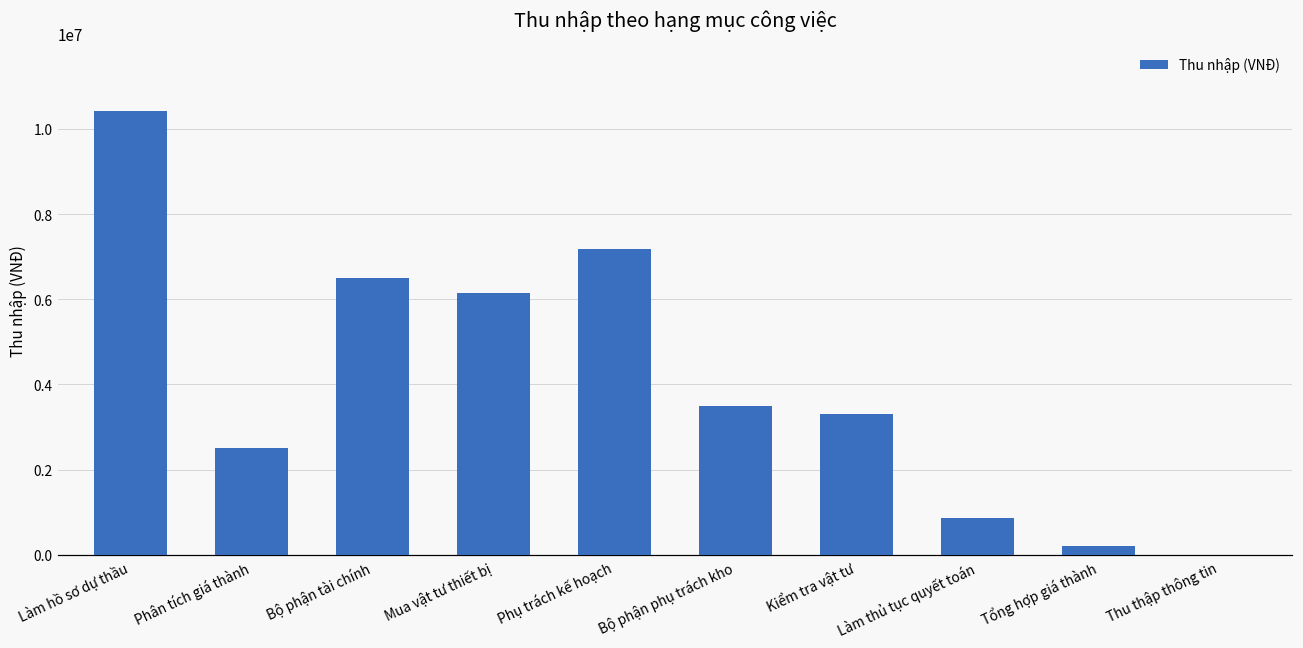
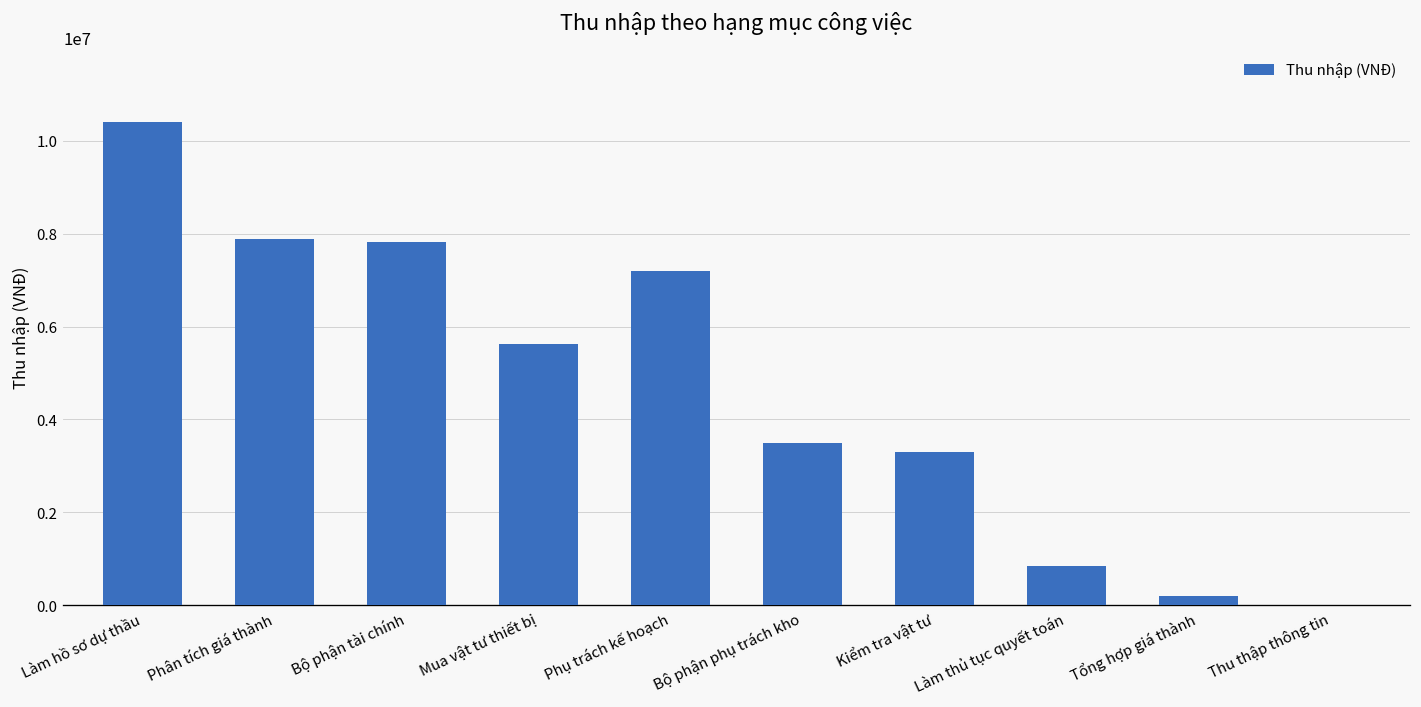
  {
    "Làm hồ sơ dự thầu": 10400000,
-   "Phân tích giá thành": 2500000,
-   "Bộ phận tài chính": 6500000,
-   "Mua vật tư thiết bị": 6100000,
+   "Phân tích giá thành": 7900000,
+   "Bộ phận tài chính": 7800000,
+   "Mua vật tư thiết bị": 5600000,
    "Phụ trách kế hoạch": 7200000,
    "Bộ phận phụ trách kho": 3500000,
    "Kiểm tra vật tư": 3300000,
    "Làm thủ tục quyết toán": 900000,
    "Tổng hợp giá thành": 200000,
    "Thu thập thông tin": 0
  }
